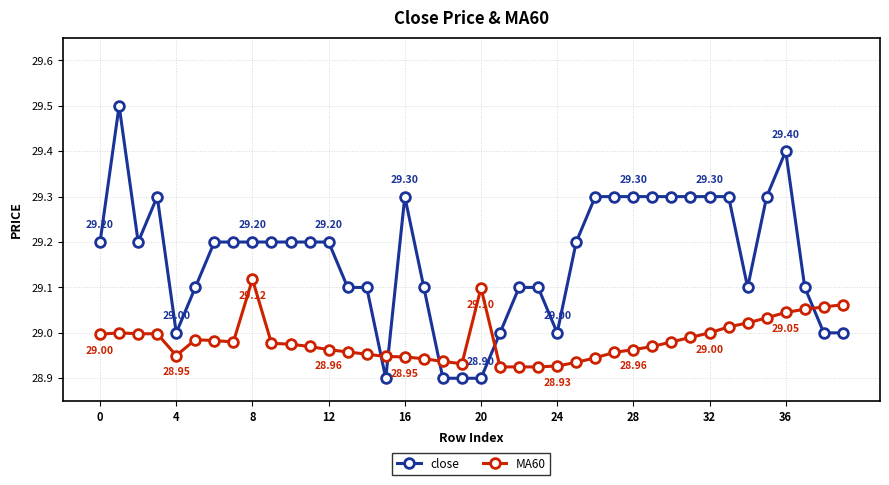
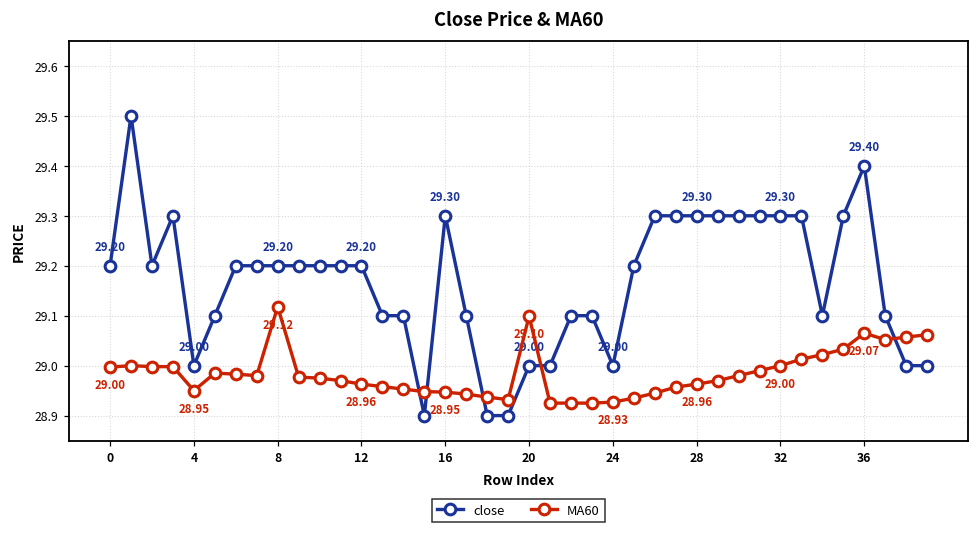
  {
    "close": {
      "0": 29.20,
      "4": 29.00,
      "8": 29.20,
      "12": 29.20,
      "16": 29.30,
-     "20": 28.90,
+     "20": 29.00,
      "24": 29.00,
      "28": 29.30,
      "32": 29.30,
      "36": 29.40
    },
    "MA60": {
      "0": 29.00,
      "4": 28.95,
      "8": 29.12,
      "16": 28.95,
      "20": 29.10,
      "24": 28.93,
      "32": 29.00,
-     "36": 29.05
+     "36": 29.07
    }
  }
